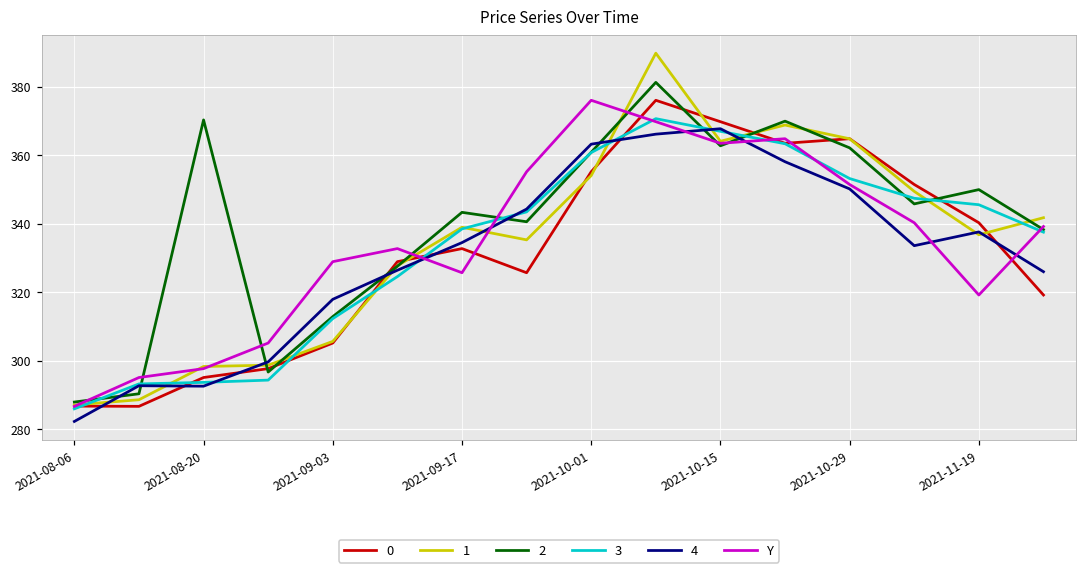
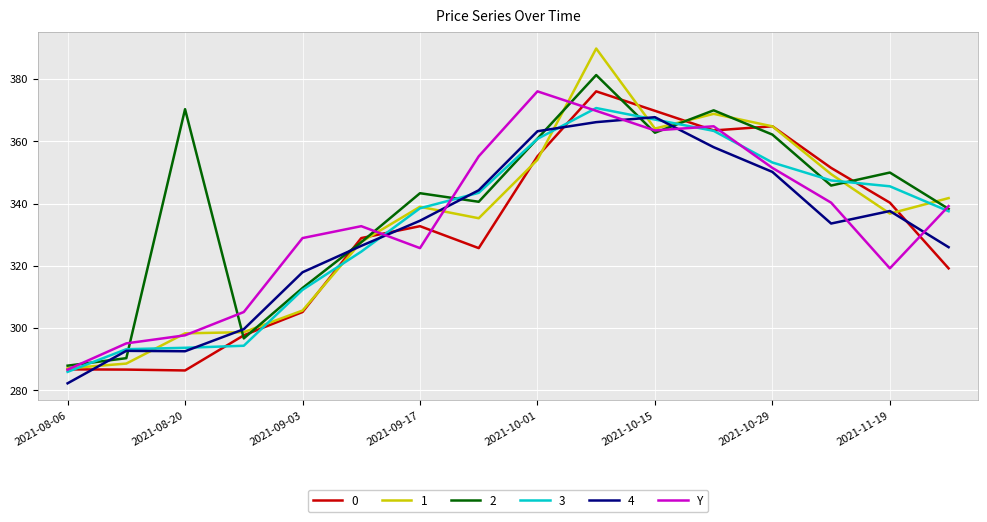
  {
    "0": {
-     "2021-08-20": 295,
+     "2021-08-20": 286,
      "2021-09-17": 333,
      "2021-10-01": 355,
      "2021-10-15": 370,
      "2021-11-19": 340
    },
    "1": {
      "2021-10-01": 354,
      "2021-11-19": 337
    },
    "2": {
      "2021-08-06": 288,
      "2021-08-20": 370,
      "2021-09-17": 343,
      "2021-10-29": 362,
      "2021-11-19": 350
    },
    "3": {
      "2021-08-20": 294,
      "2021-10-29": 353,
      "2021-11-19": 346
    },
    "4": {
      "2021-08-06": 282,
      "2021-08-20": 293,
      "2021-09-03": 318,
      "2021-09-17": 335,
      "2021-10-01": 363,
      "2021-10-29": 350,
      "2021-11-19": 338
    },
    "Y": {
      "2021-09-03": 329,
      "2021-09-17": 326,
      "2021-10-01": 376,
      "2021-10-29": 351,
      "2021-11-19": 319
    }
  }
